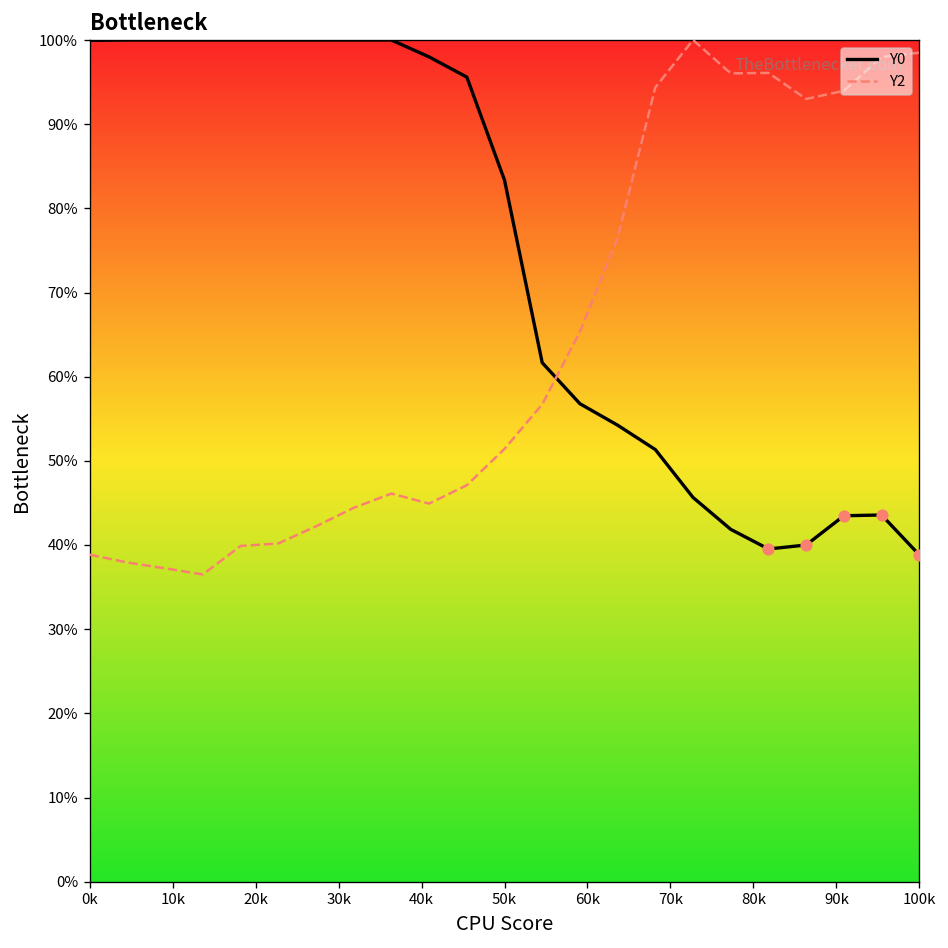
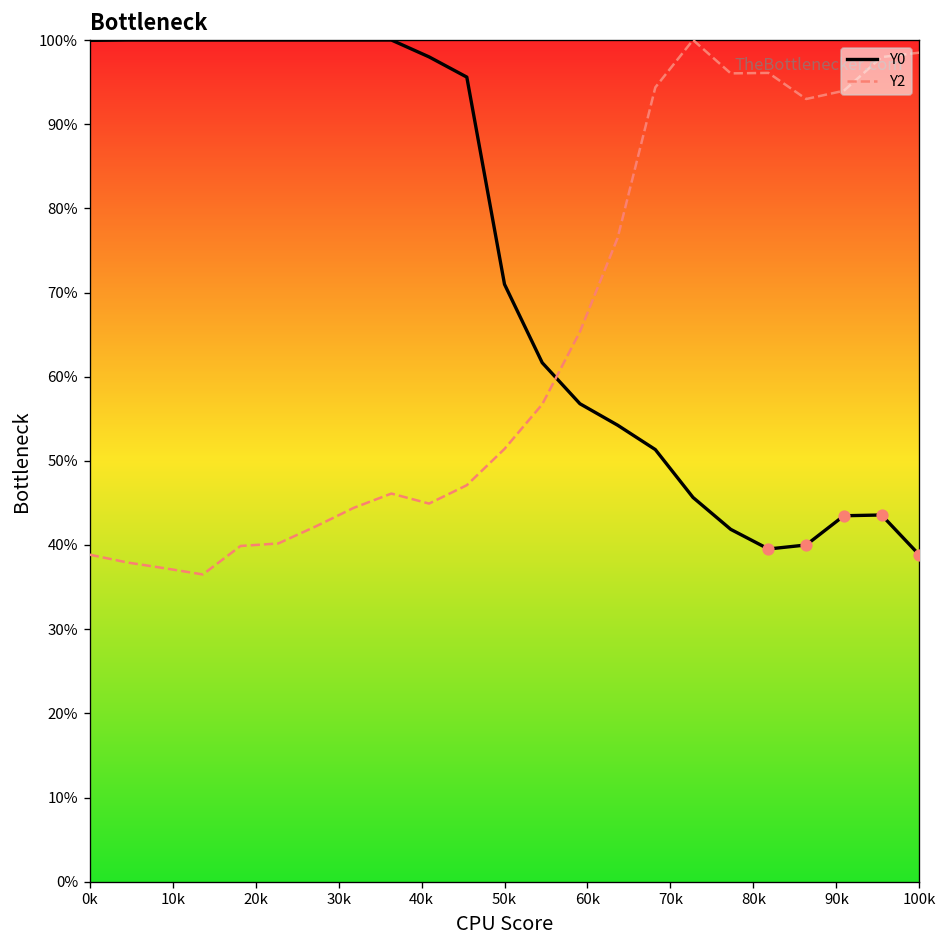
  {
    "Y0": {
      "0k": "100%",
-     "50k": "83%"
+     "50k": "71%"
    }
  }
